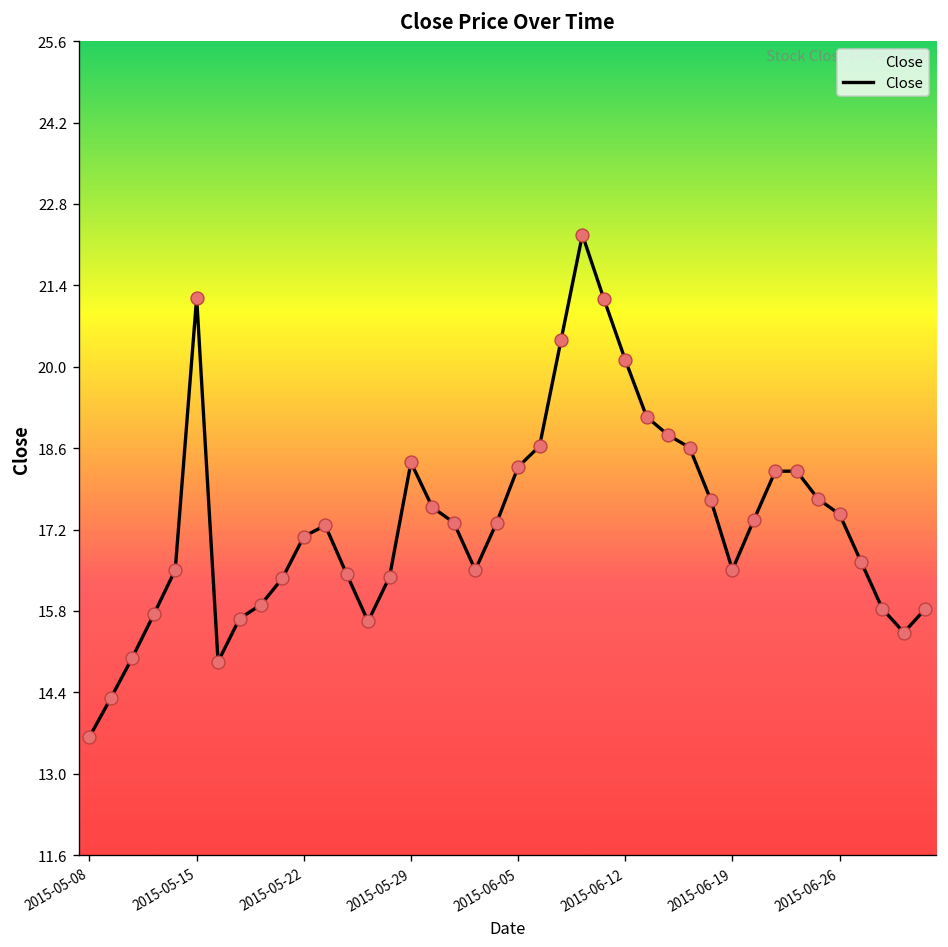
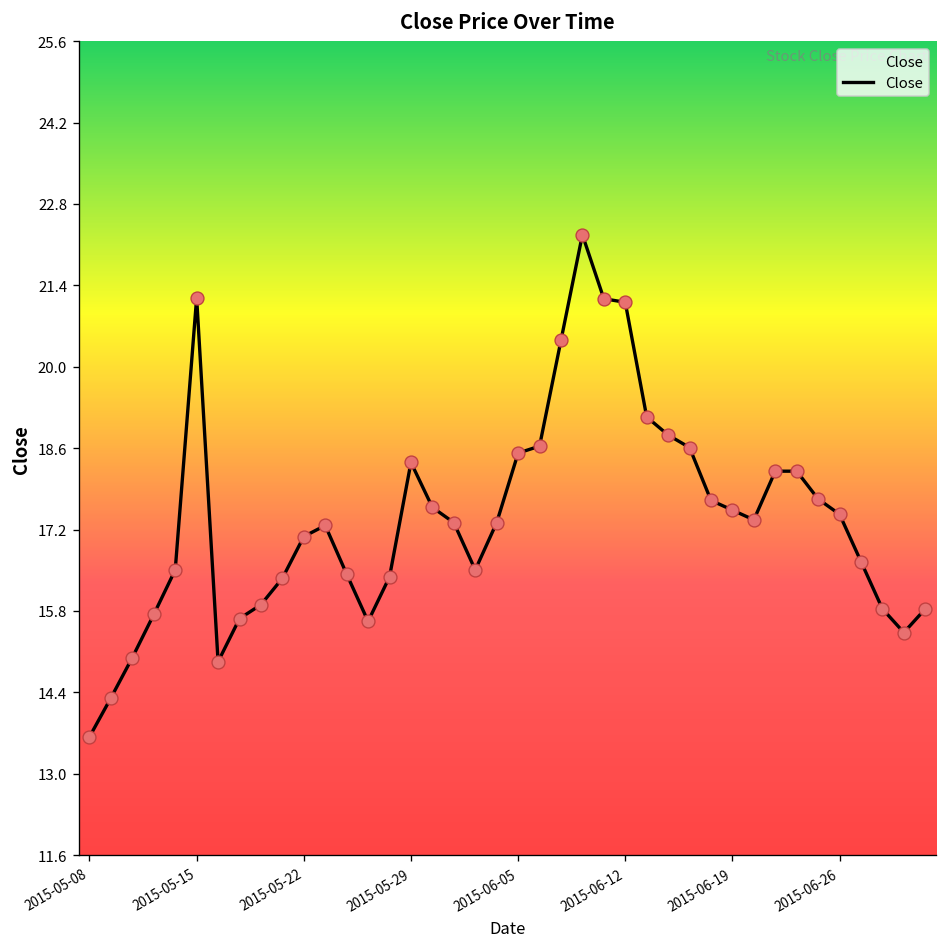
  {
    "2015-05-08": 13.6,
    "2015-05-15": 21.2,
    "2015-05-22": 17.1,
    "2015-05-29": 18.3,
-   "2015-06-05": 18.3,
-   "2015-06-12": 20.1,
-   "2015-06-19": 16.5,
+   "2015-06-05": 18.5,
+   "2015-06-12": 21.1,
+   "2015-06-19": 17.5,
    "2015-06-26": 17.4
  }
